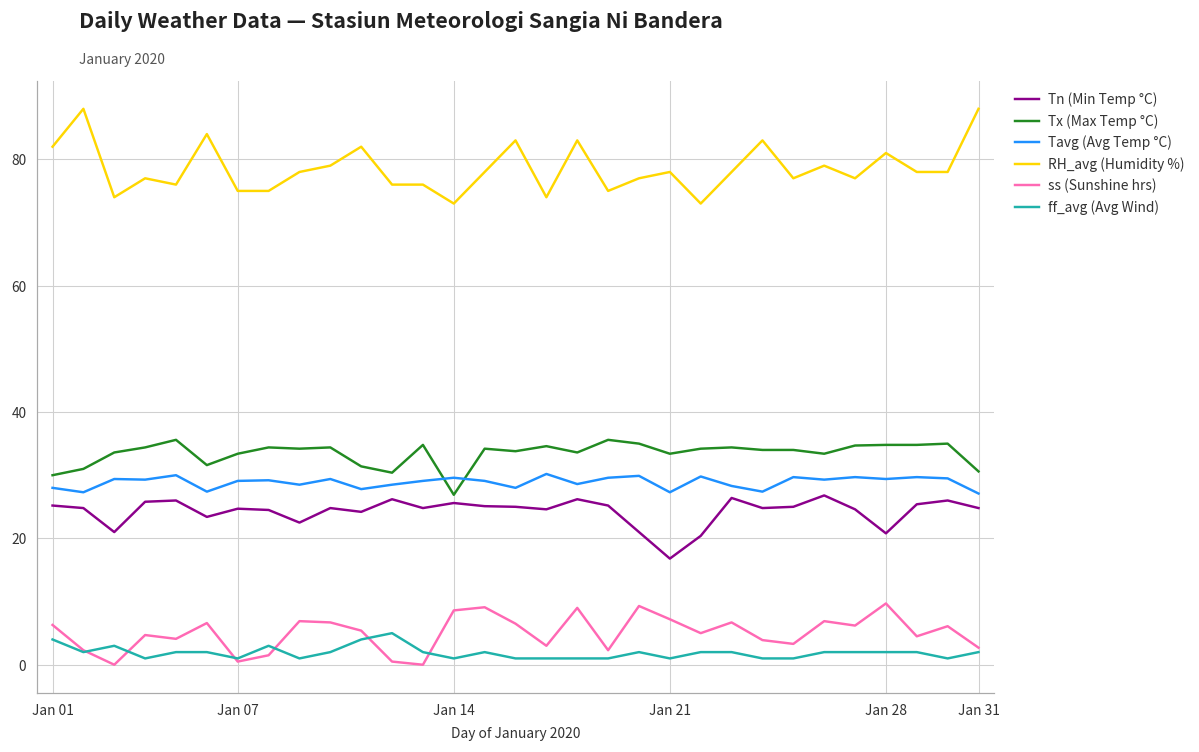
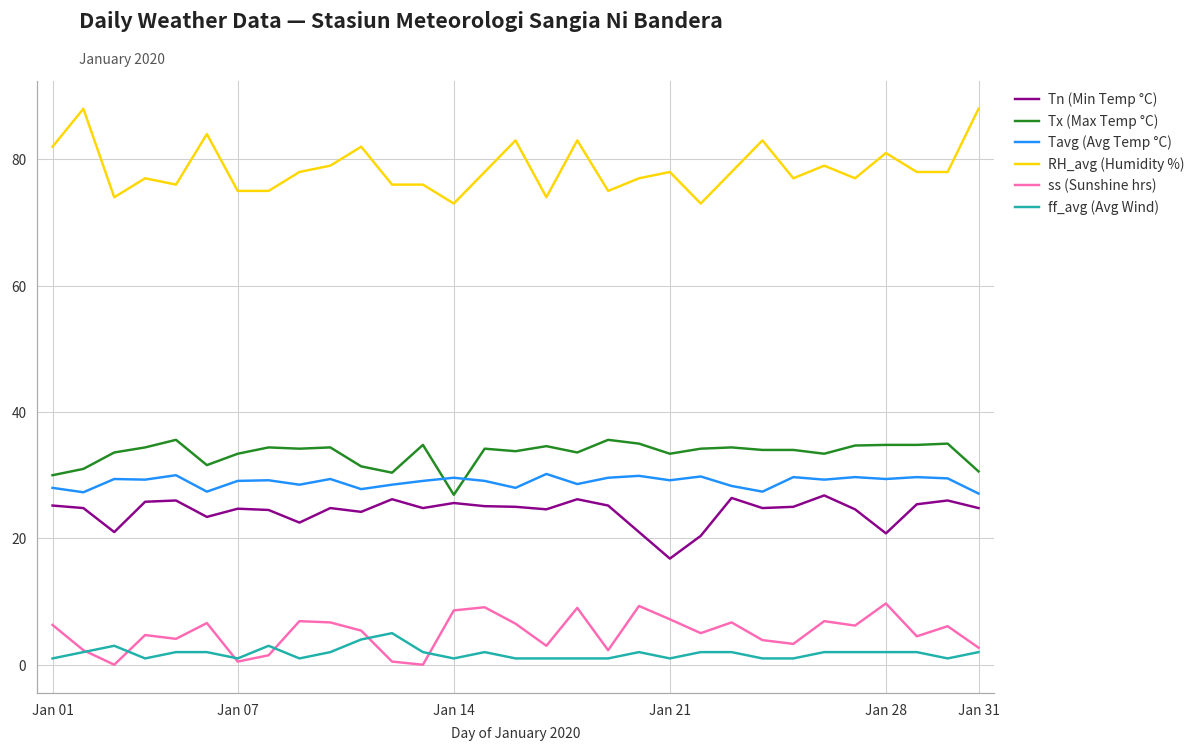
  {
    "Tn (Min Temp °C)": {
      "Jan 01": 25,
      "Jan 07": 25,
      "Jan 14": 26,
      "Jan 21": 17,
      "Jan 28": 21,
      "Jan 31": 25
    },
    "Tx (Max Temp °C)": {
      "Jan 01": 30,
      "Jan 07": 33,
      "Jan 14": 27,
      "Jan 21": 33,
      "Jan 28": 35,
      "Jan 31": 31
    },
    "Tavg (Avg Temp °C)": {
      "Jan 01": 28,
      "Jan 07": 29,
      "Jan 14": 30,
-     "Jan 21": 27,
+     "Jan 21": 29,
      "Jan 28": 29,
      "Jan 31": 27
    },
    "RH_avg (Humidity %)": {
      "Jan 01": 82,
      "Jan 07": 75,
      "Jan 14": 73,
      "Jan 21": 78,
      "Jan 28": 81,
      "Jan 31": 88
    },
    "ss (Sunshine hrs)": {
      "Jan 01": 6,
      "Jan 07": 1,
      "Jan 14": 9,
      "Jan 21": 7,
      "Jan 28": 10,
      "Jan 31": 3
    },
    "ff_avg (Avg Wind)": {
-     "Jan 01": 4,
+     "Jan 01": 1,
      "Jan 07": 1,
      "Jan 14": 1,
      "Jan 21": 1,
      "Jan 28": 2,
      "Jan 31": 2
    }
  }
